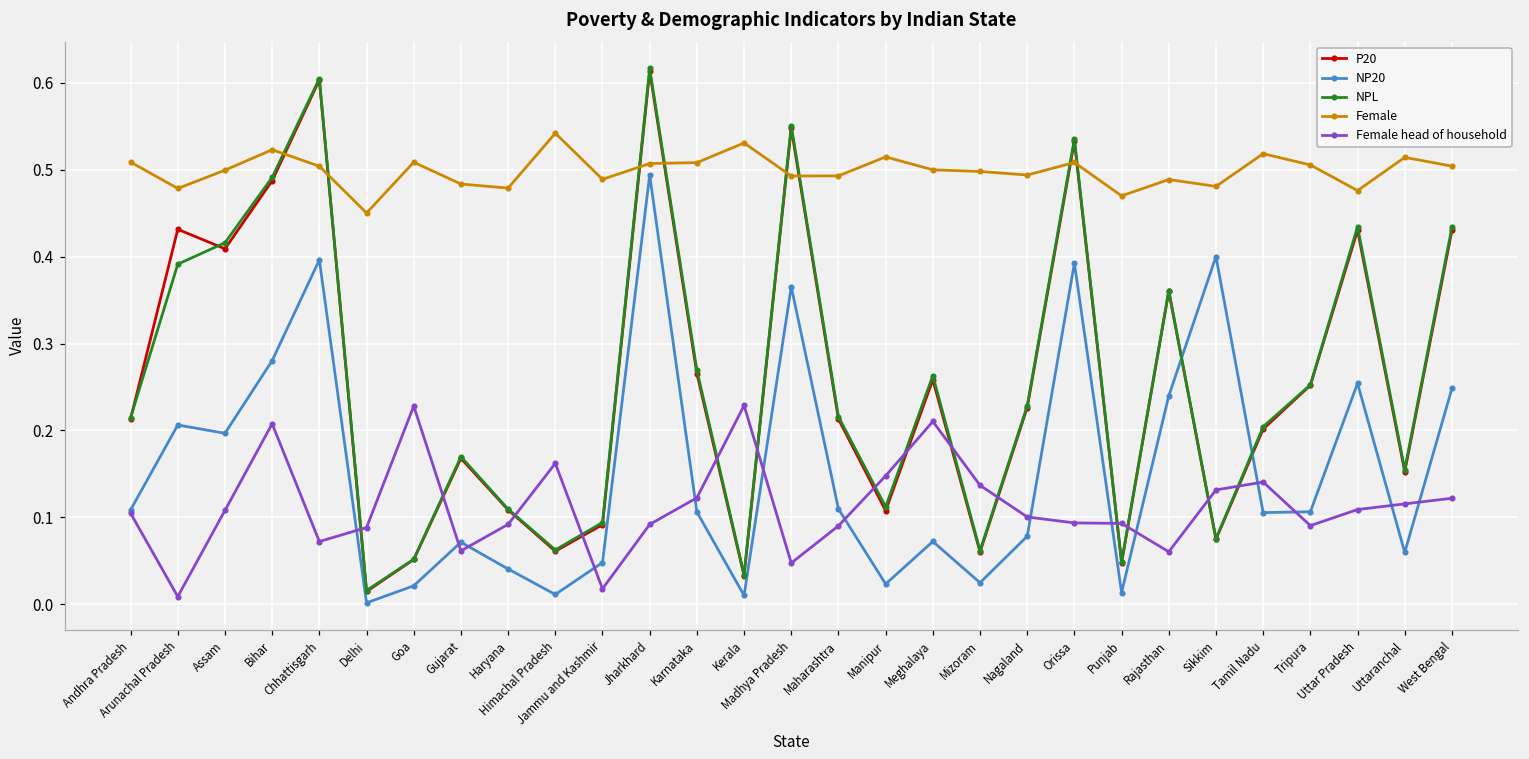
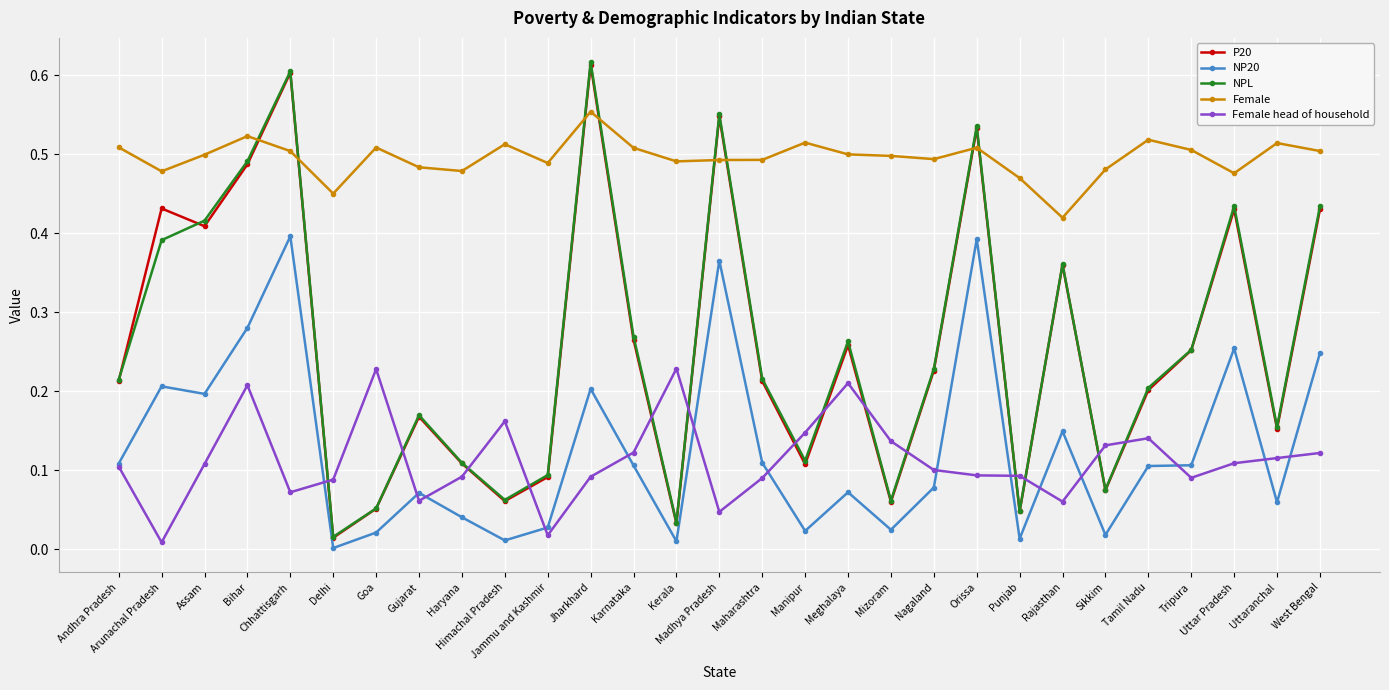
  {
    "P20": {
      "Arunachal Pradesh": 0.43,
      "Assam": 0.41,
      "Bihar": 0.49,
      "Karnataka": 0.27,
      "Manipur": 0.11,
      "Meghalaya": 0.26,
      "Uttar Pradesh": 0.43,
      "West Bengal": 0.43
    },
    "NP20": {
      "Andhra Pradesh": 0.11,
      "Arunachal Pradesh": 0.21,
      "Assam": 0.20,
      "Bihar": 0.28,
      "Chhattisgarh": 0.40,
      "Delhi": 0.00,
      "Goa": 0.02,
      "Gujarat": 0.07,
      "Haryana": 0.04,
      "Himachal Pradesh": 0.01,
-     "Jammu and Kashmir": 0.05,
-     "Jharkhard": 0.49,
+     "Jammu and Kashmir": 0.03,
+     "Jharkhard": 0.20,
      "Karnataka": 0.11,
      "Kerala": 0.01,
      "Madhya Pradesh": 0.37,
      "Maharashtra": 0.11,
      "Manipur": 0.02,
      "Meghalaya": 0.07,
      "Mizoram": 0.02,
      "Nagaland": 0.08,
      "Orissa": 0.39,
      "Punjab": 0.01,
-     "Rajasthan": 0.24,
-     "Sikkim": 0.40,
+     "Rajasthan": 0.15,
+     "Sikkim": 0.02,
      "Tamil Nadu": 0.11,
      "Tripura": 0.11,
      "Uttar Pradesh": 0.25,
      "Uttaranchal": 0.06,
      "West Bengal": 0.25
    },
    "NPL": {
      "Arunachal Pradesh": 0.39,
      "Assam": 0.42,
      "Bihar": 0.49,
      "Karnataka": 0.27,
      "Manipur": 0.11,
      "Meghalaya": 0.26,
      "Uttar Pradesh": 0.43,
      "West Bengal": 0.43
    },
    "Female": {
      "Andhra Pradesh": 0.51,
      "Arunachal Pradesh": 0.48,
      "Assam": 0.50,
      "Bihar": 0.52,
      "Chhattisgarh": 0.50,
      "Delhi": 0.45,
      "Goa": 0.51,
      "Gujarat": 0.48,
      "Haryana": 0.48,
-     "Himachal Pradesh": 0.54,
+     "Himachal Pradesh": 0.51,
      "Jammu and Kashmir": 0.49,
-     "Jharkhard": 0.51,
+     "Jharkhard": 0.55,
      "Karnataka": 0.51,
-     "Kerala": 0.53,
+     "Kerala": 0.49,
      "Madhya Pradesh": 0.49,
      "Maharashtra": 0.49,
      "Manipur": 0.51,
      "Meghalaya": 0.50,
      "Mizoram": 0.50,
      "Nagaland": 0.49,
      "Orissa": 0.51,
      "Punjab": 0.47,
-     "Rajasthan": 0.49,
+     "Rajasthan": 0.42,
      "Sikkim": 0.48,
      "Tamil Nadu": 0.52,
      "Tripura": 0.51,
      "Uttar Pradesh": 0.48,
      "Uttaranchal": 0.51,
      "West Bengal": 0.50
    },
    "Female head of household": {
      "Andhra Pradesh": 0.10,
      "Arunachal Pradesh": 0.01,
      "Assam": 0.11,
      "Bihar": 0.21,
      "Chhattisgarh": 0.07,
      "Delhi": 0.09,
      "Goa": 0.23,
      "Gujarat": 0.06,
      "Haryana": 0.09,
      "Himachal Pradesh": 0.16,
      "Jammu and Kashmir": 0.02,
      "Jharkhard": 0.09,
      "Karnataka": 0.12,
      "Kerala": 0.23,
      "Madhya Pradesh": 0.05,
      "Maharashtra": 0.09,
      "Manipur": 0.15,
      "Meghalaya": 0.21,
      "Mizoram": 0.14,
      "Nagaland": 0.10,
      "Orissa": 0.09,
      "Punjab": 0.09,
      "Rajasthan": 0.06,
      "Sikkim": 0.13,
      "Tamil Nadu": 0.14,
      "Tripura": 0.09,
      "Uttar Pradesh": 0.11,
      "Uttaranchal": 0.12,
      "West Bengal": 0.12
    }
  }
